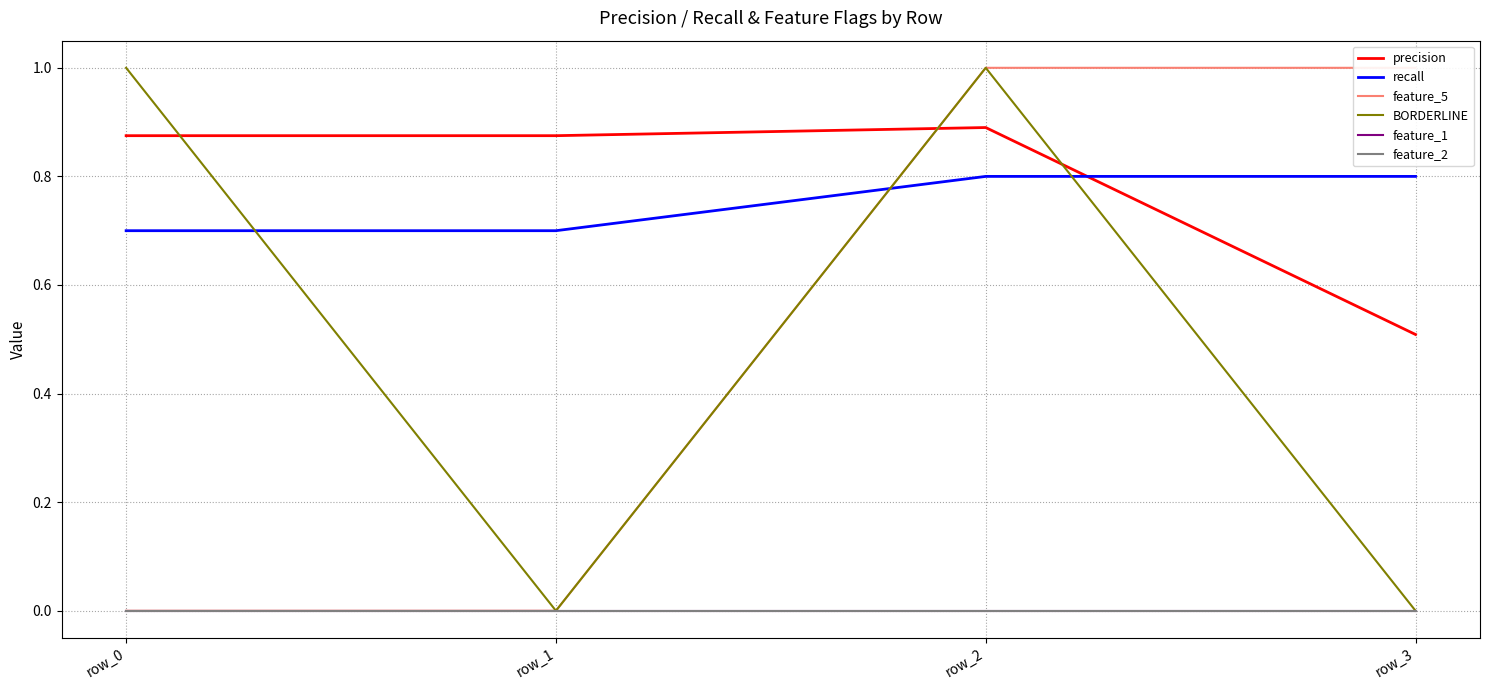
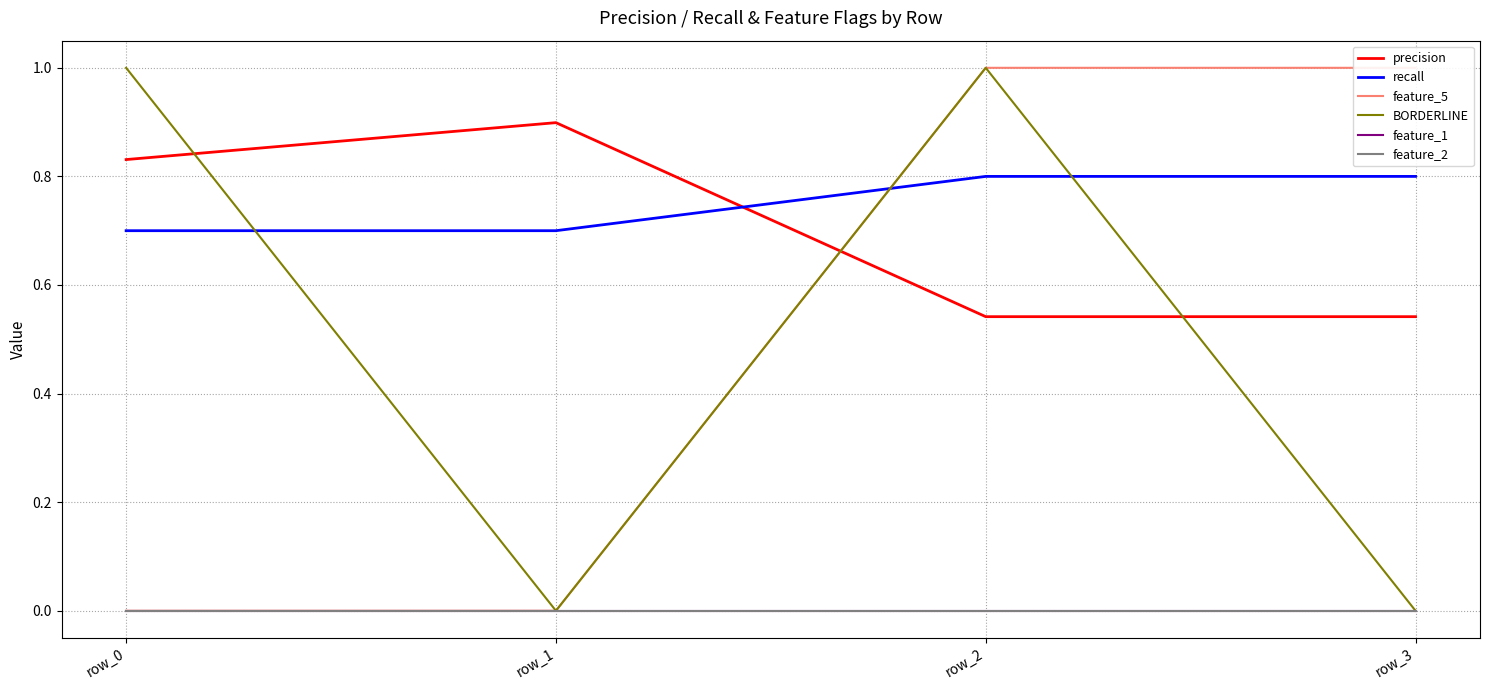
  {
    "precision": {
-     "row_0": 0.88,
-     "row_1": 0.88,
-     "row_2": 0.89,
-     "row_3": 0.51
+     "row_0": 0.83,
+     "row_1": 0.90,
+     "row_2": 0.54,
+     "row_3": 0.54
    },
    "recall": {
      "row_0": 0.70,
      "row_1": 0.70,
      "row_2": 0.80,
      "row_3": 0.80
    },
    "BORDERLINE": {
      "row_0": 1.00
    },
    "feature_2": {
      "row_2": 0.00
    }
  }
